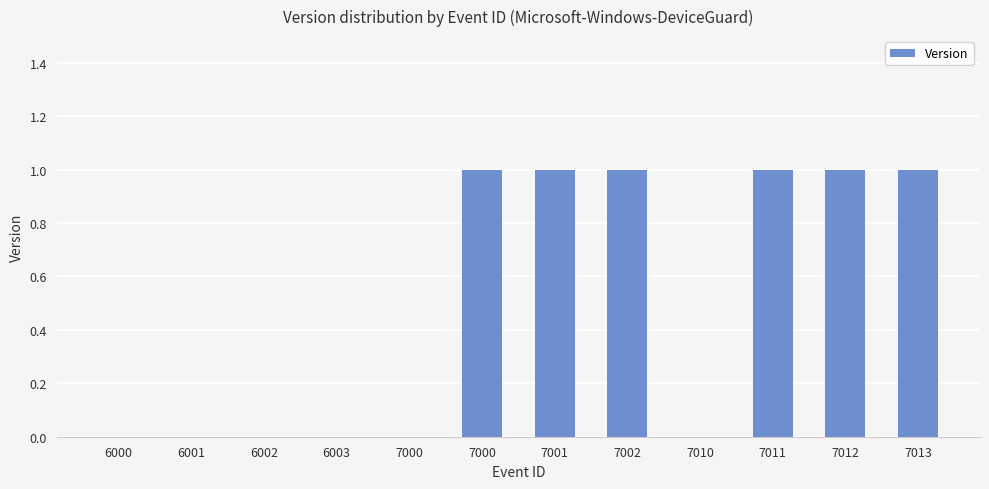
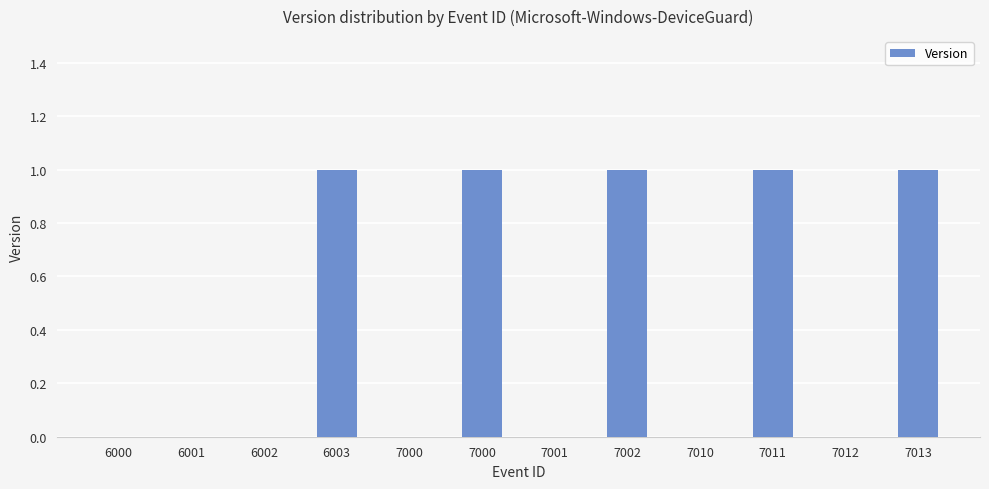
  {
    "6000": 0,
    "6001": 0,
    "6002": 0,
-   "6003": 0,
-   "7001": 1,
+   "6003": 1,
+   "7001": 0,
    "7002": 1,
    "7010": 0,
    "7011": 1,
-   "7012": 1,
+   "7012": 0,
    "7013": 1
  }
